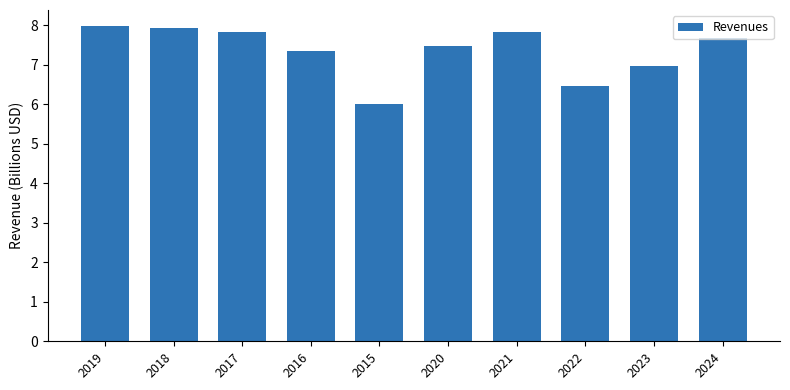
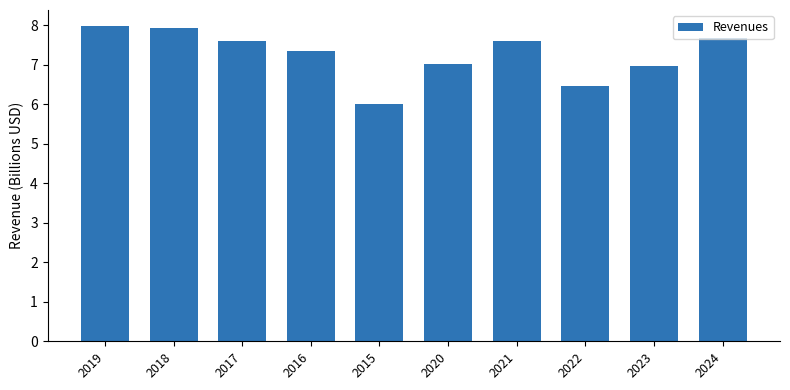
  {
    "2019": 8.0,
    "2018": 7.9,
-   "2017": 7.8,
+   "2017": 7.6,
    "2016": 7.3,
    "2015": 6.0,
-   "2020": 7.5,
-   "2021": 7.8,
+   "2020": 7.0,
+   "2021": 7.6,
    "2022": 6.5,
    "2023": 7.0
  }
